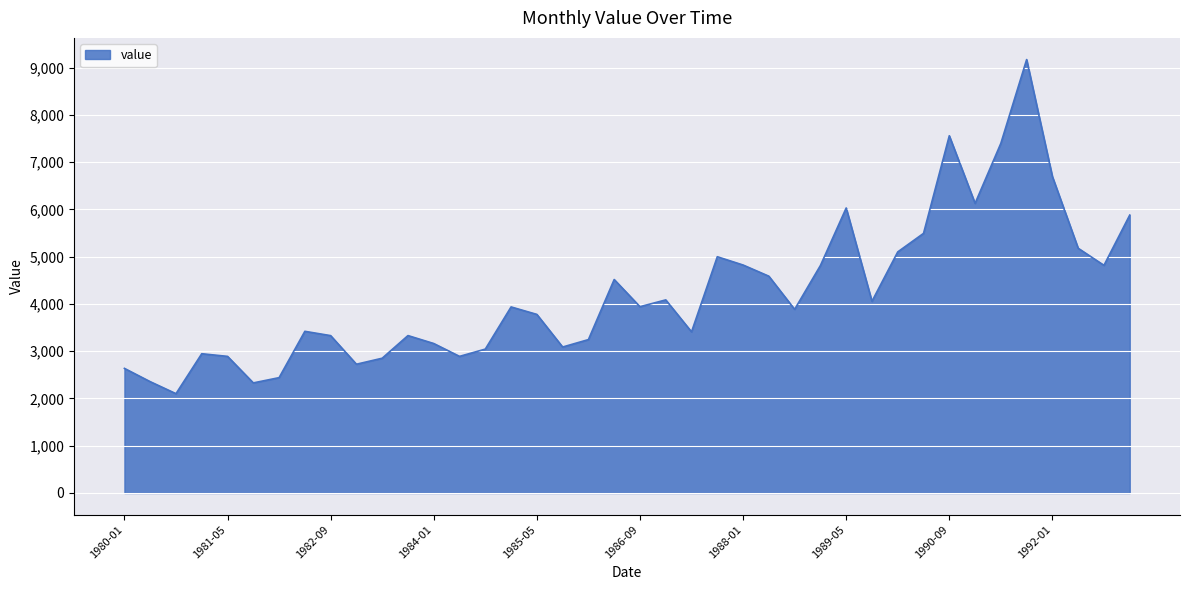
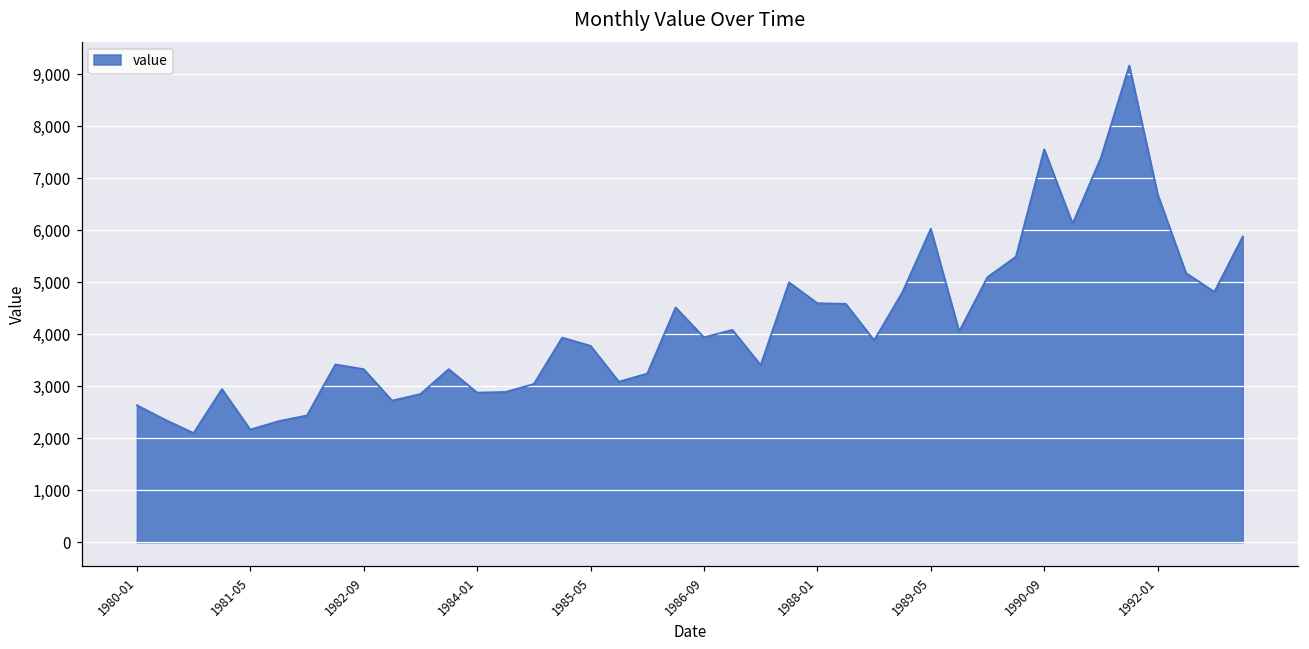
  {
    "1980-01": "2,600",
-   "1981-05": "2,900",
+   "1981-05": "2,200",
    "1982-09": "3,300",
-   "1984-01": "3,200",
+   "1984-01": "2,900",
    "1985-05": "3,800",
    "1986-09": "3,900",
-   "1988-01": "4,800",
+   "1988-01": "4,600",
    "1989-05": "6,000",
    "1990-09": "7,600",
    "1992-01": "6,700"
  }
